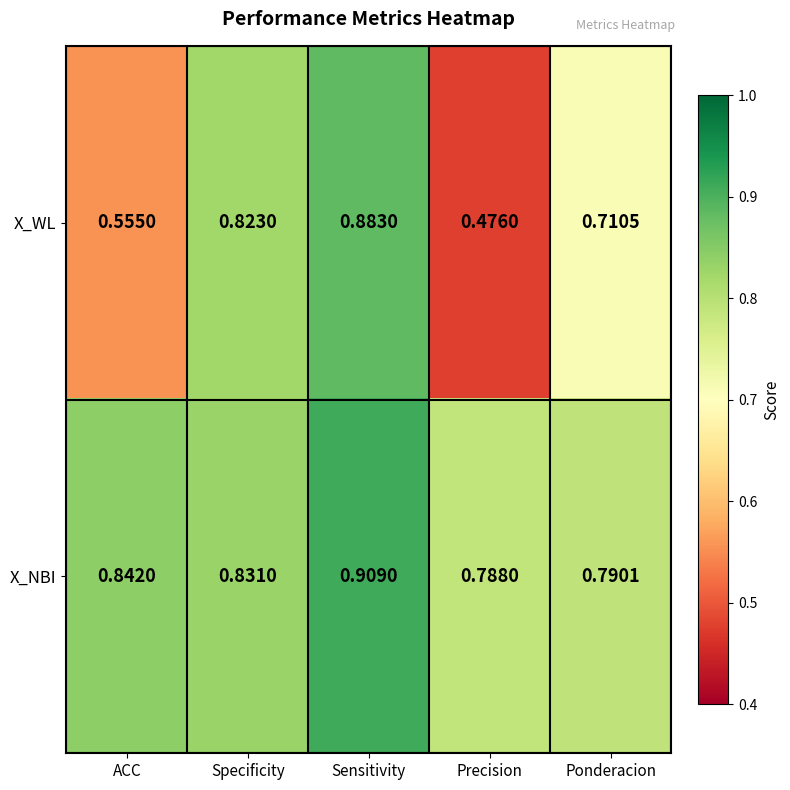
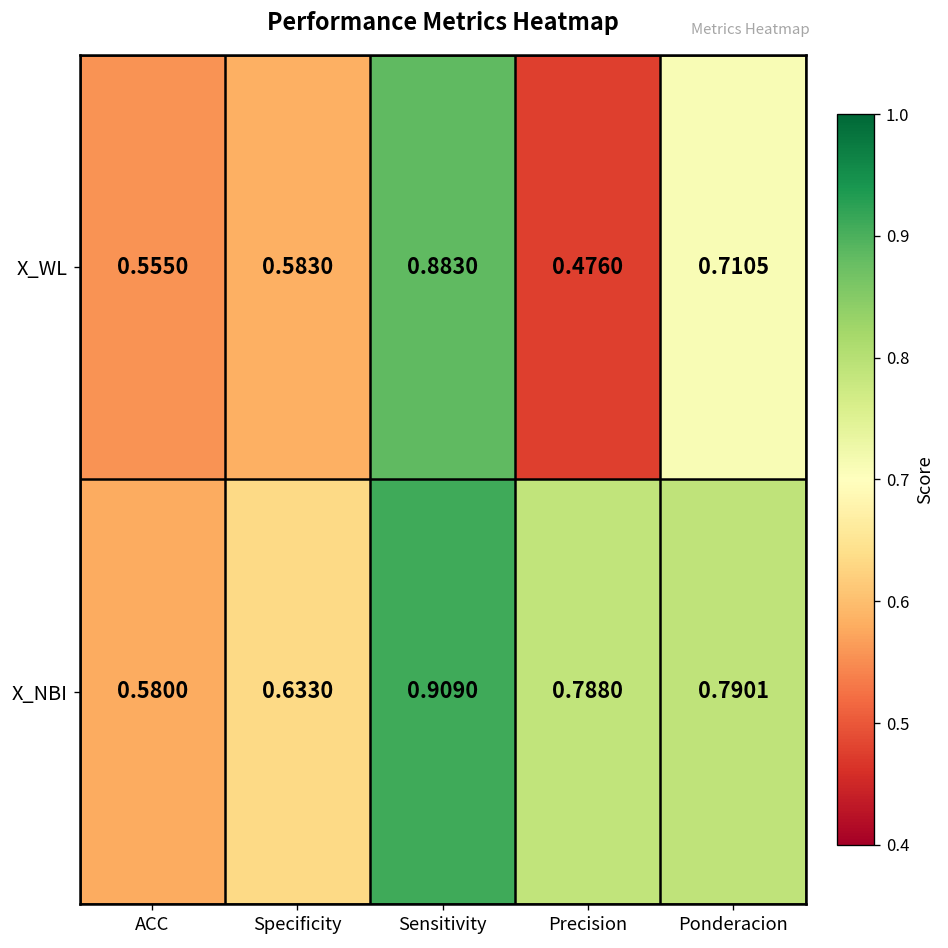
  {
    "X_WL": {
      "ACC": 0.5550,
-     "Specificity": 0.8230,
+     "Specificity": 0.5830,
      "Sensitivity": 0.8830,
      "Precision": 0.4760,
      "Ponderacion": 0.7105
    },
    "X_NBI": {
-     "ACC": 0.8420,
-     "Specificity": 0.8310,
+     "ACC": 0.5800,
+     "Specificity": 0.6330,
      "Sensitivity": 0.9090,
      "Precision": 0.7880,
      "Ponderacion": 0.7901
    }
  }
